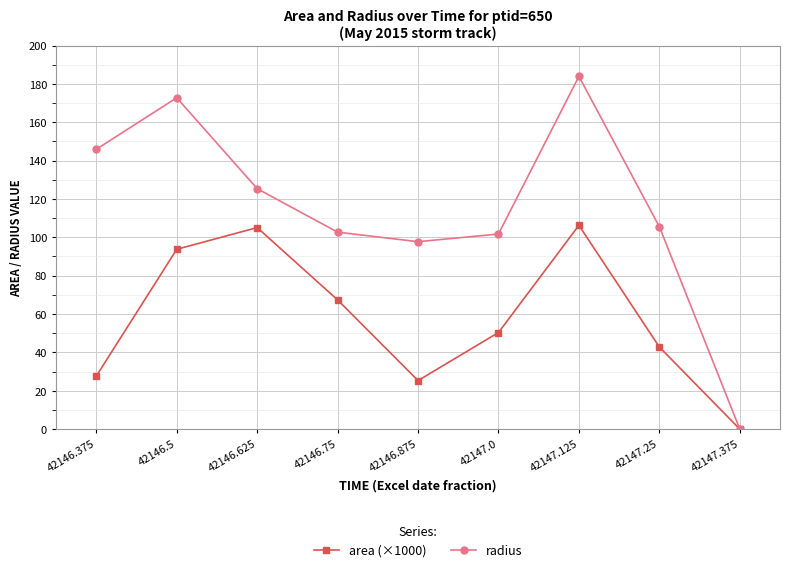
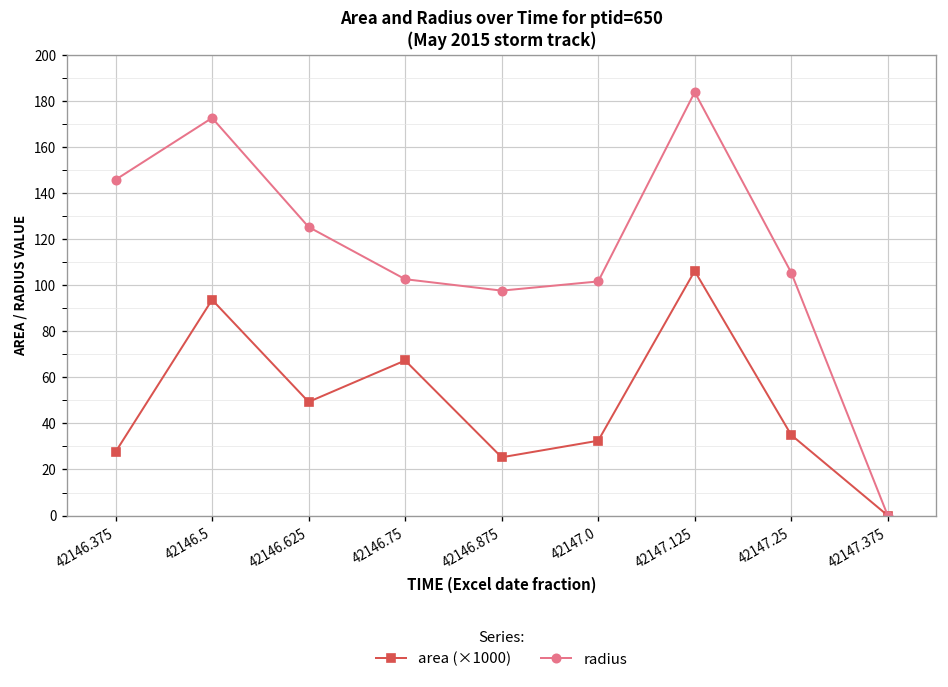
  {
    "area (×1000)": {
      "42146.375": 28,
      "42146.5": 94,
-     "42146.625": 105,
+     "42146.625": 49,
      "42146.75": 67,
      "42146.875": 25,
-     "42147.0": 50,
+     "42147.0": 33,
      "42147.125": 106,
-     "42147.25": 43
+     "42147.25": 35
    },
    "radius": {
      "42146.375": 146,
      "42146.5": 173,
      "42146.625": 125,
      "42146.75": 103,
      "42146.875": 98,
      "42147.0": 102,
      "42147.125": 184,
      "42147.25": 106
    }
  }
